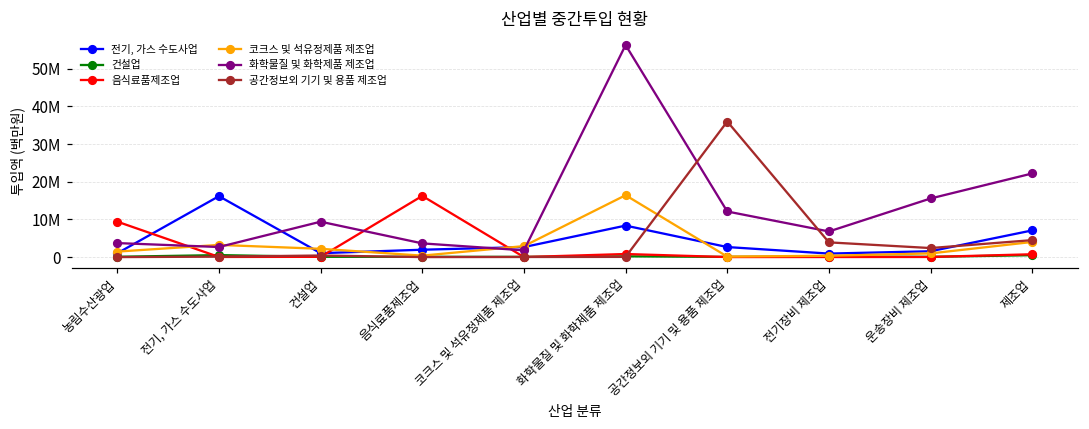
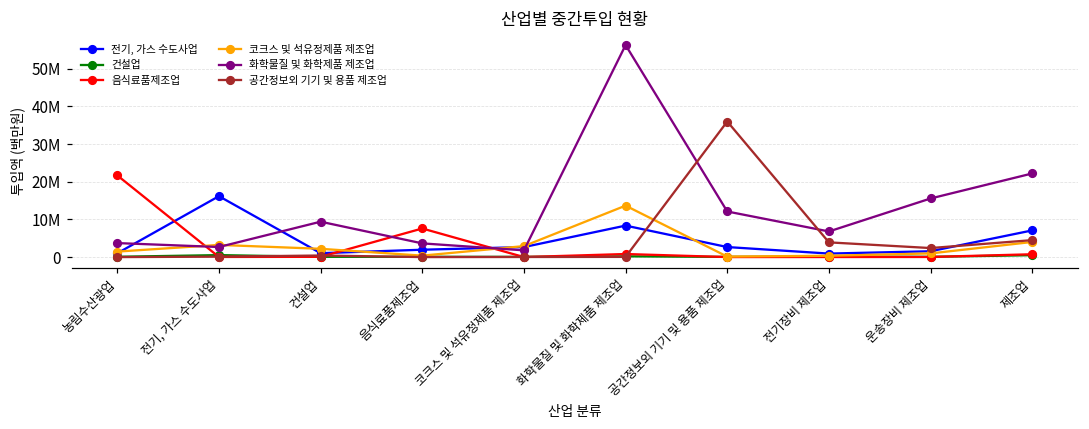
  {
    "전기, 가스 수도사업": {
      "전기, 가스 수도사업": 16000000,
      "음식료품제조업": 2000000,
      "화학물질 및 화학제품 제조업": 8000000,
      "공간정보외 기기 및 용품 제조업": 3000000,
      "제조업": 7000000
    },
    "음식료품제조업": {
-     "농림수산광업": 9000000,
-     "음식료품제조업": 16000000
+     "농림수산광업": 22000000,
+     "음식료품제조업": 8000000
    },
    "코크스 및 석유정제품 제조업": {
      "건설업": 2000000,
-     "화학물질 및 화학제품 제조업": 16000000
+     "화학물질 및 화학제품 제조업": 14000000
    },
    "화학물질 및 화학제품 제조업": {
      "농림수산광업": 4000000,
      "건설업": 9000000,
      "음식료품제조업": 4000000,
      "코크스 및 석유정제품 제조업": 2000000,
      "화학물질 및 화학제품 제조업": 56000000,
      "공간정보외 기기 및 용품 제조업": 12000000,
      "전기장비 제조업": 7000000,
      "운송장비 제조업": 16000000,
      "제조업": 22000000
    },
    "공간정보외 기기 및 용품 제조업": {
      "공간정보외 기기 및 용품 제조업": 36000000,
      "전기장비 제조업": 4000000,
      "운송장비 제조업": 2000000
    }
  }
